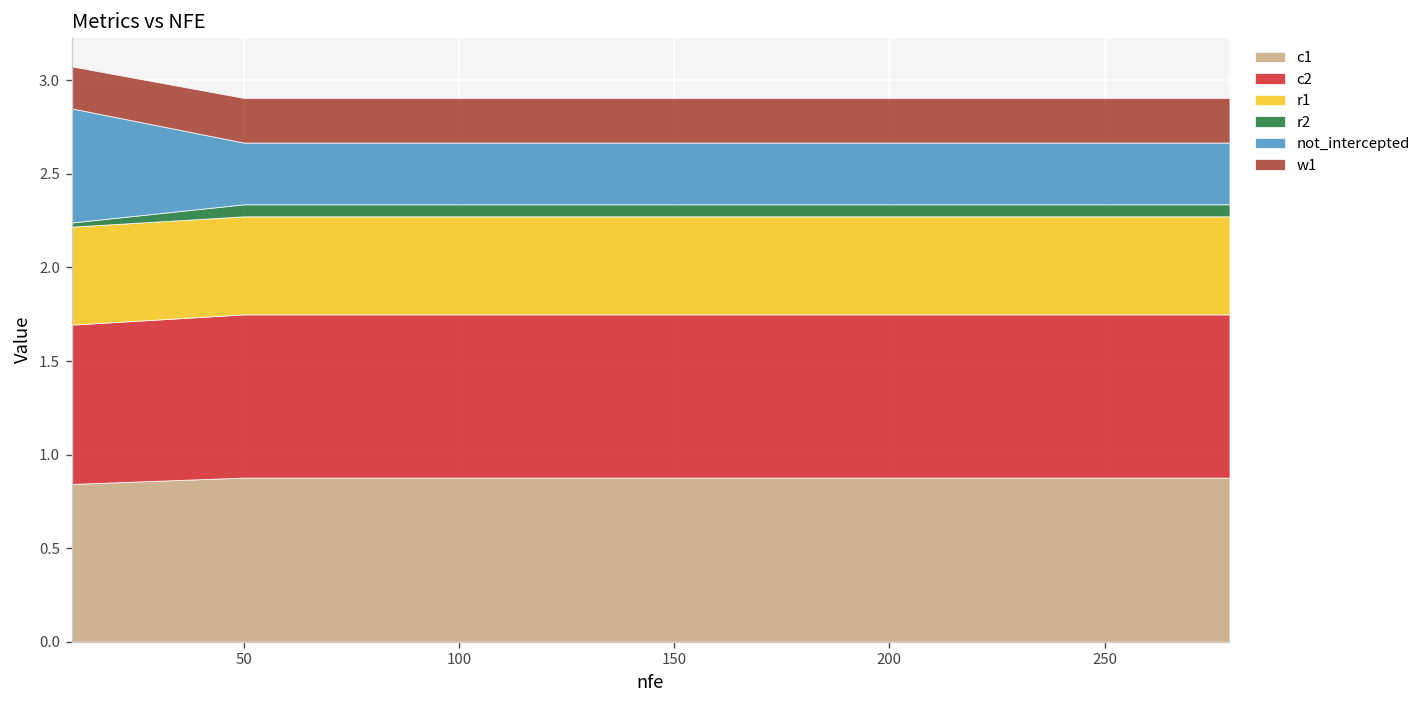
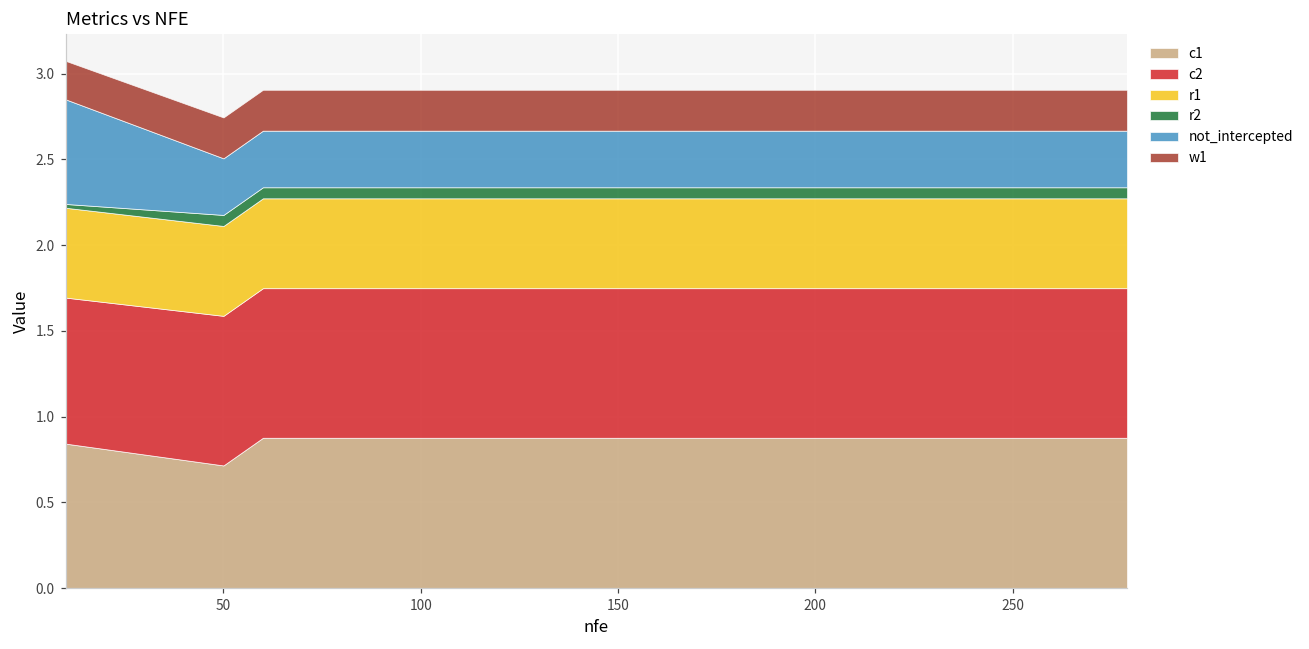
  {
    "c1": {
-     "50": 0.88
+     "50": 0.72
    },
    "r1": {
      "50": 0.52
    },
    "r2": {
      "50": 0.06
    },
    "not_intercepted": {
      "50": 0.33
    }
  }
